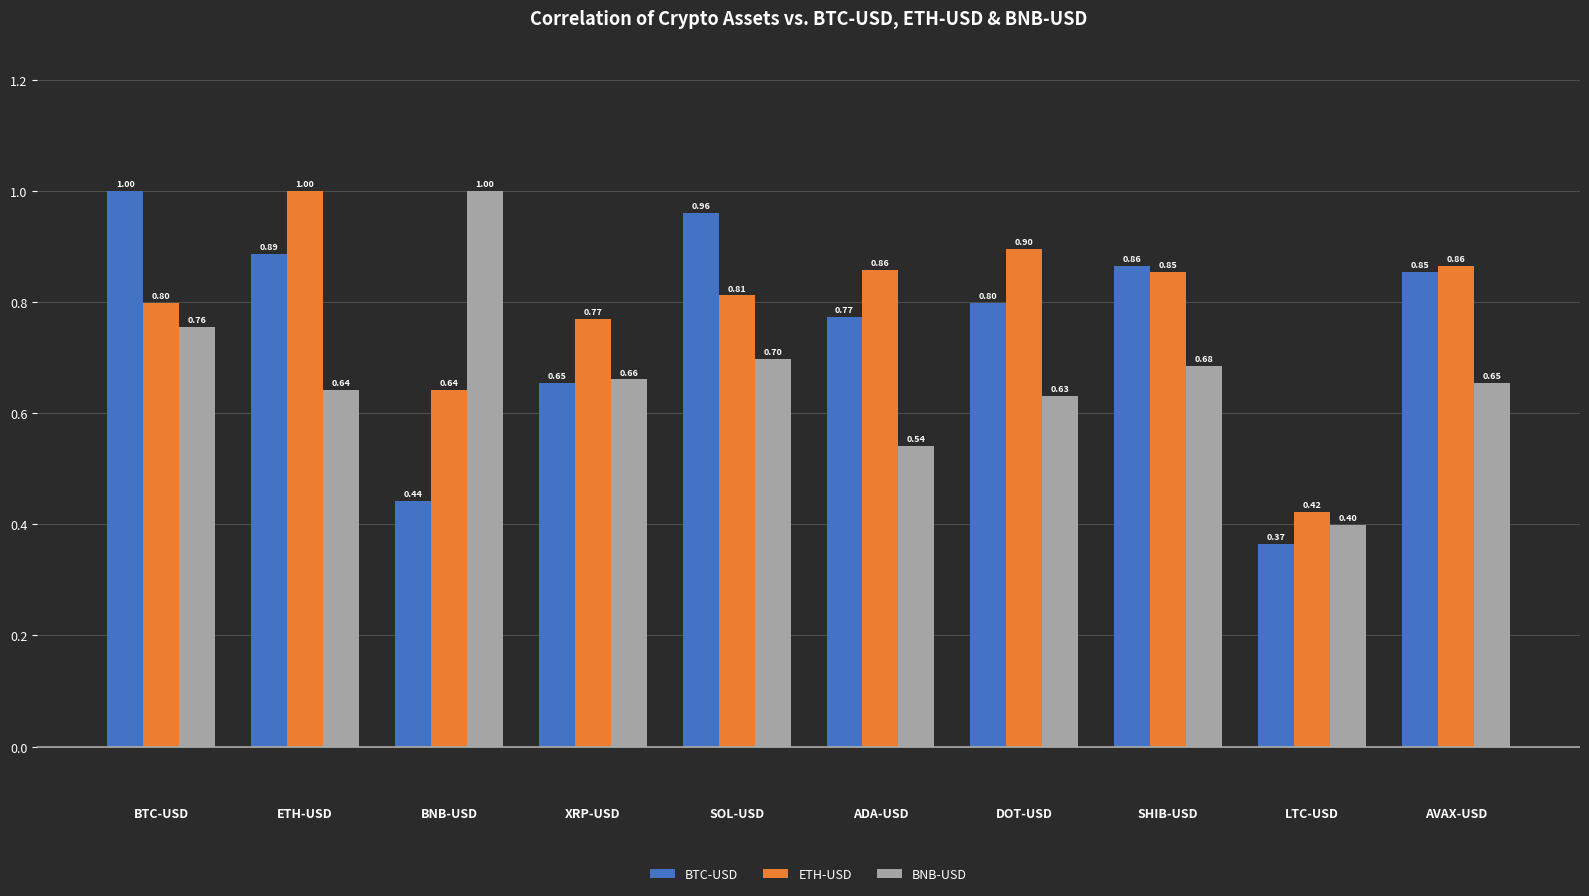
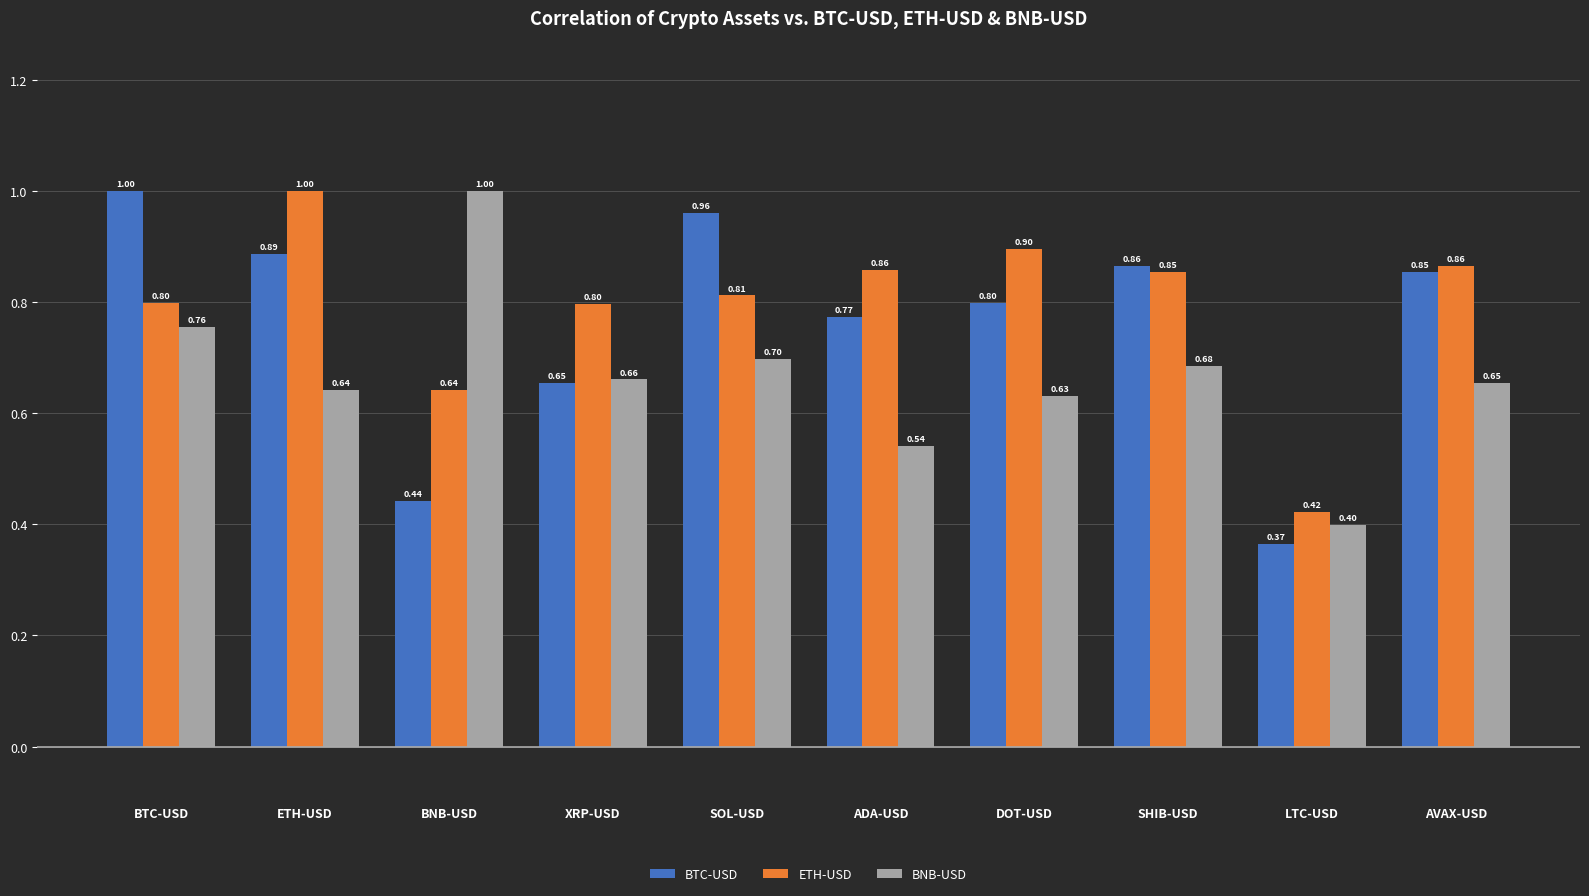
  {
    "BTC-USD": {
      "BTC-USD": 1.00,
      "ETH-USD": 0.89,
      "BNB-USD": 0.44,
      "XRP-USD": 0.65,
      "SOL-USD": 0.96,
      "ADA-USD": 0.77,
      "DOT-USD": 0.80,
      "SHIB-USD": 0.86,
      "LTC-USD": 0.37,
      "AVAX-USD": 0.85
    },
    "ETH-USD": {
      "BTC-USD": 0.80,
      "ETH-USD": 1.00,
      "BNB-USD": 0.64,
-     "XRP-USD": 0.77,
+     "XRP-USD": 0.80,
      "SOL-USD": 0.81,
      "ADA-USD": 0.86,
      "DOT-USD": 0.90,
      "SHIB-USD": 0.85,
      "LTC-USD": 0.42,
      "AVAX-USD": 0.86
    },
    "BNB-USD": {
      "BTC-USD": 0.76,
      "ETH-USD": 0.64,
      "BNB-USD": 1.00,
      "XRP-USD": 0.66,
      "SOL-USD": 0.70,
      "ADA-USD": 0.54,
      "DOT-USD": 0.63,
      "SHIB-USD": 0.68,
      "LTC-USD": 0.40,
      "AVAX-USD": 0.65
    }
  }
